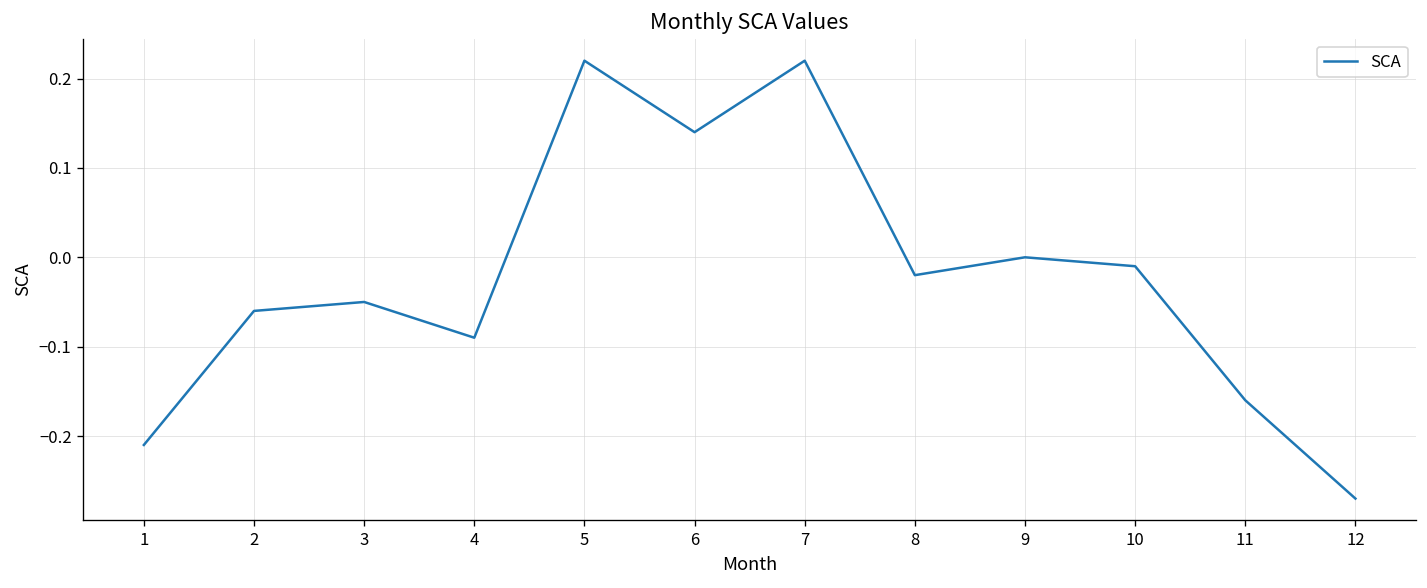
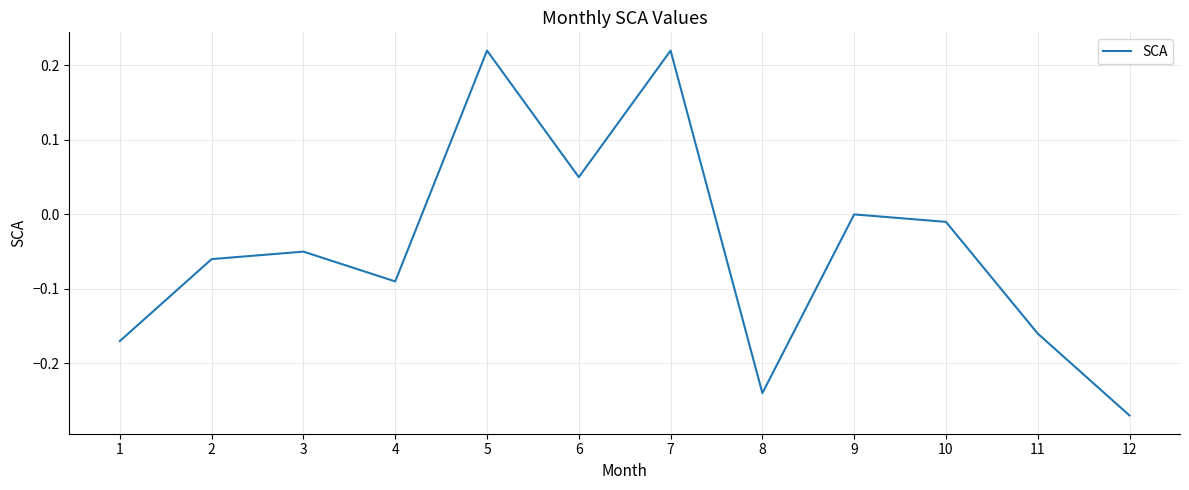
  {
-   "1": -0.21,
+   "1": -0.17,
    "2": -0.06,
    "3": -0.05,
    "4": -0.09,
    "5": 0.22,
-   "6": 0.14,
+   "6": 0.05,
    "7": 0.22,
-   "8": -0.02,
+   "8": -0.24,
    "9": 0.00,
    "10": -0.01,
    "11": -0.16,
    "12": -0.27
  }
